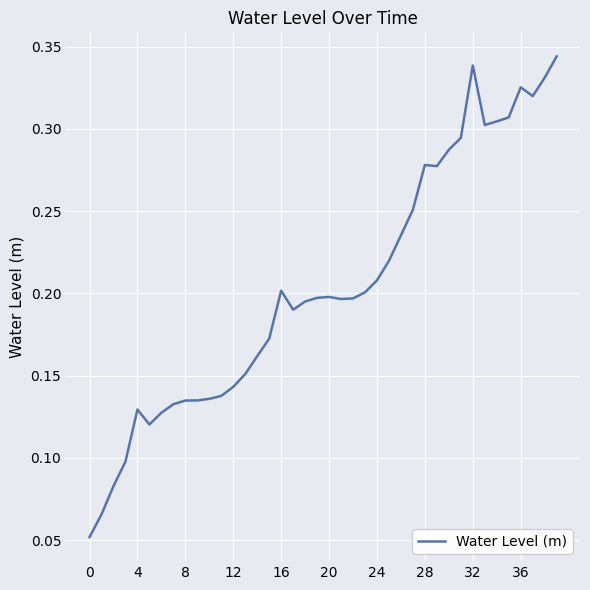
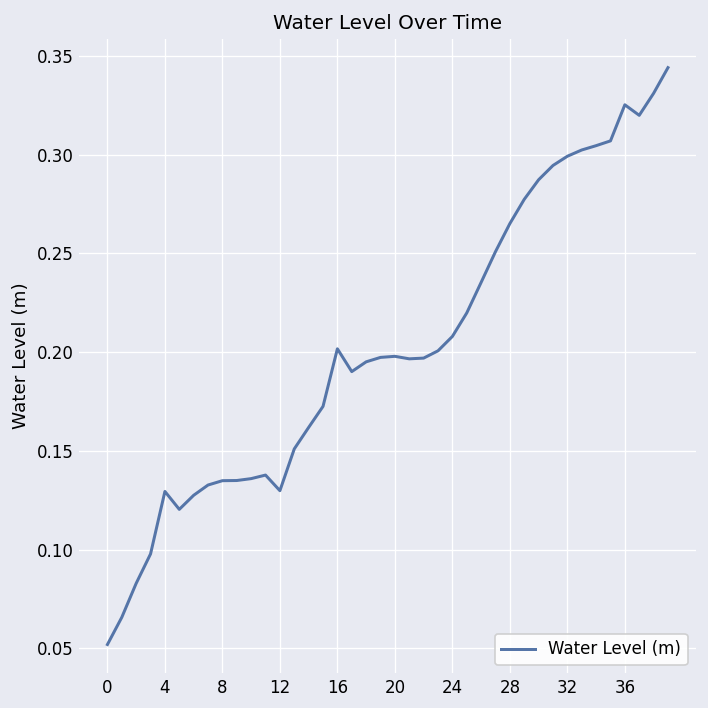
  {
    "0": 0.052,
    "4": 0.129,
    "8": 0.135,
-   "12": 0.143,
+   "12": 0.130,
    "16": 0.202,
    "20": 0.198,
    "24": 0.208,
-   "28": 0.278,
-   "32": 0.339,
+   "28": 0.265,
+   "32": 0.299,
    "36": 0.325
  }
